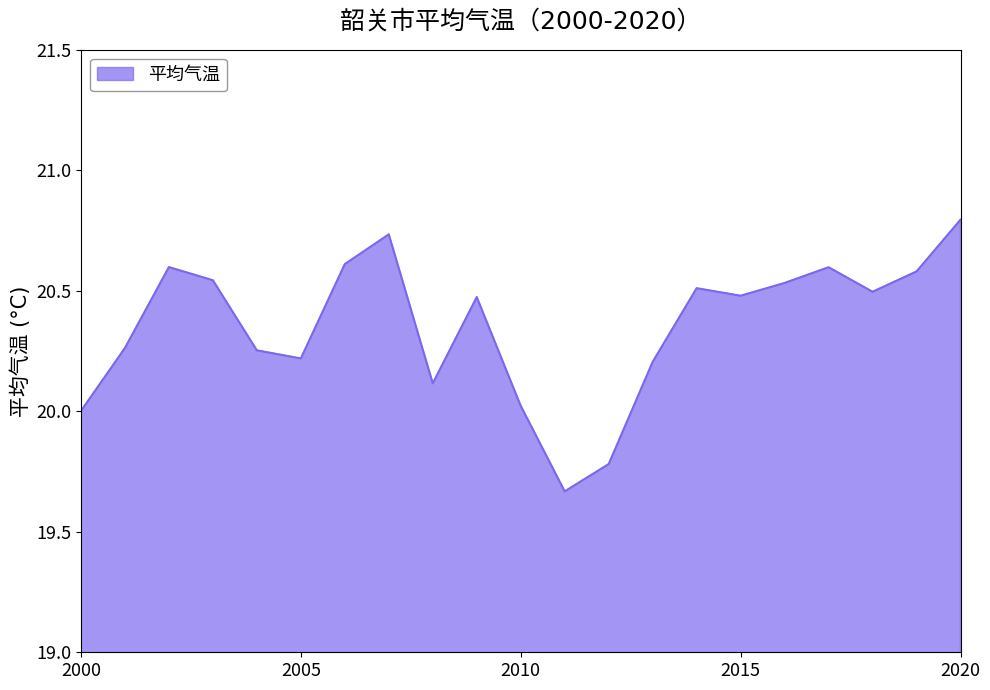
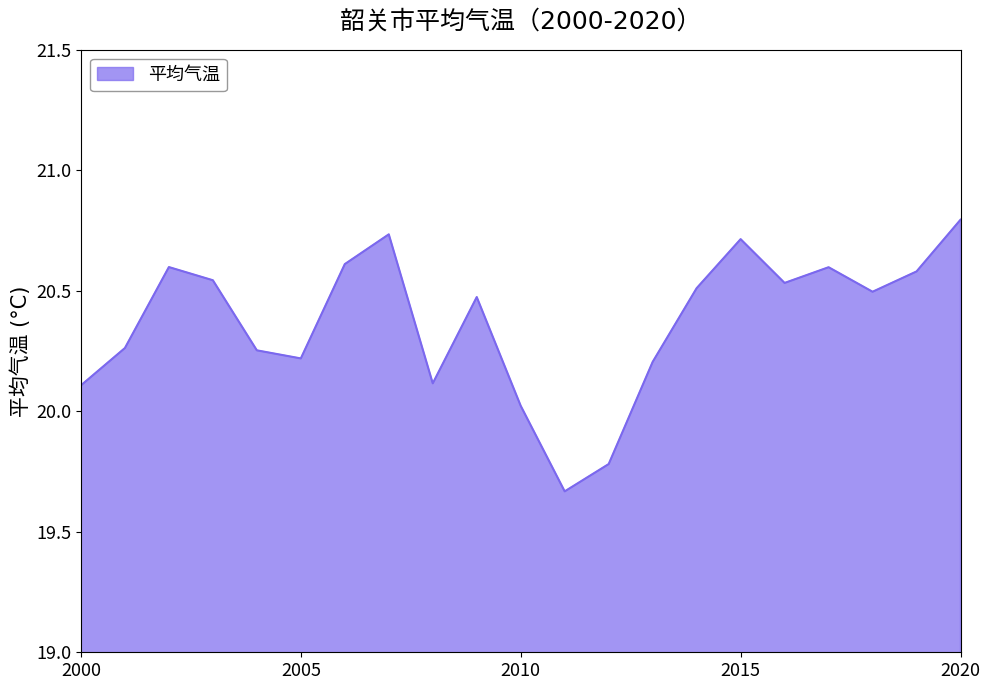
  {
-   "2000": 20.00,
+   "2000": 20.11,
    "2005": 20.22,
    "2010": 20.02,
-   "2015": 20.48,
+   "2015": 20.71,
    "2020": 20.80
  }
